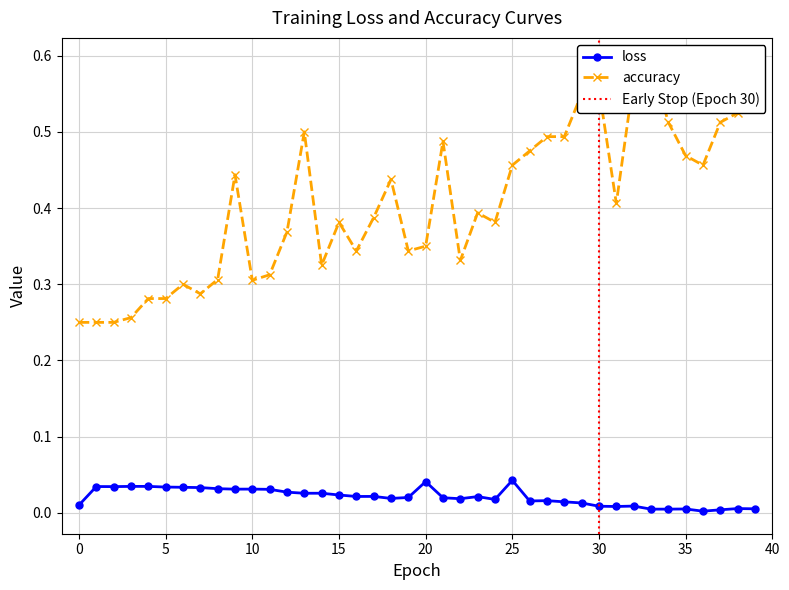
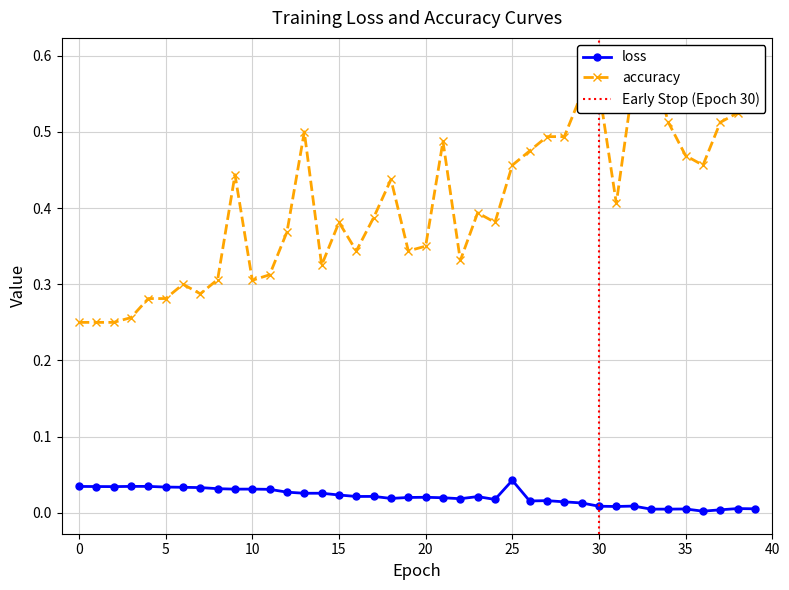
  {
    "loss": {
-     "0": 0.01,
+     "0": 0.03,
      "5": 0.03,
      "10": 0.03,
      "15": 0.02,
-     "20": 0.04,
+     "20": 0.02,
      "25": 0.04,
      "30": 0.01,
      "35": 0.01
    },
    "accuracy": {
      "0": 0.25,
      "5": 0.28,
      "10": 0.31,
      "15": 0.38,
      "20": 0.35,
      "25": 0.46,
      "35": 0.47
    }
  }
